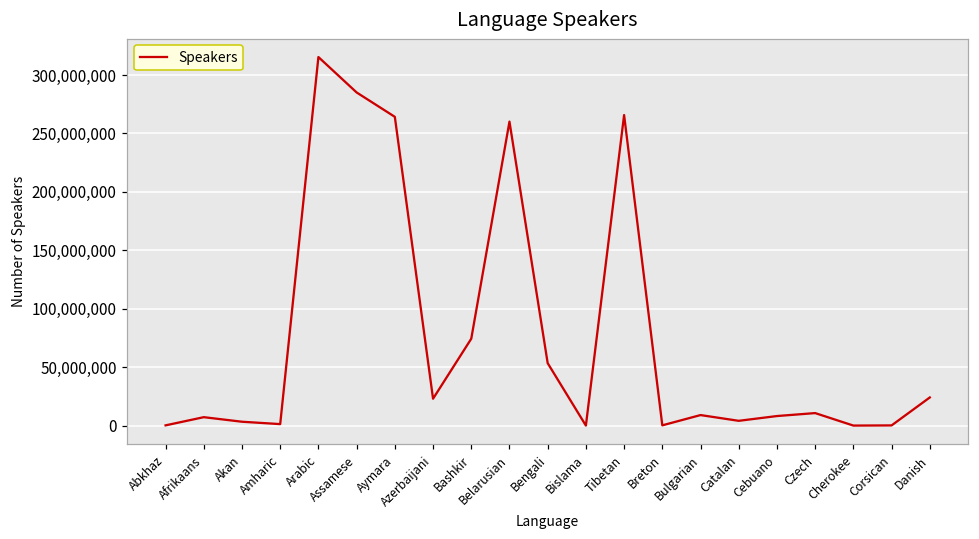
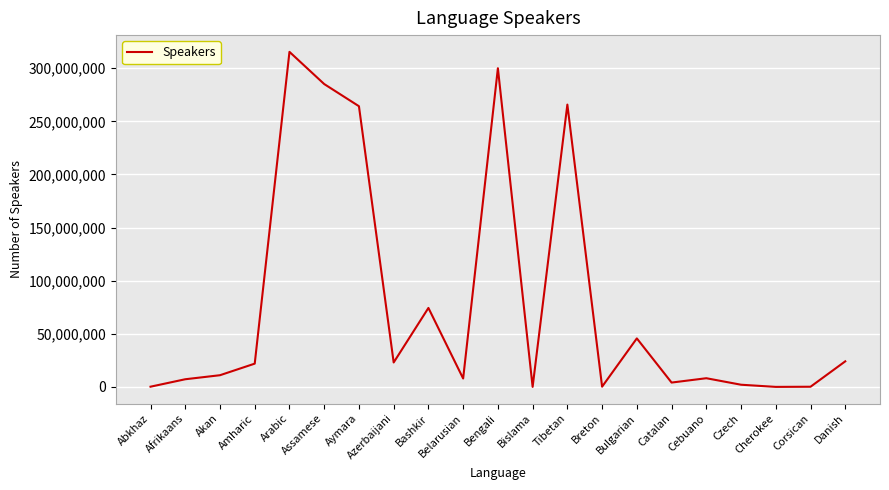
  {
    "Abkhaz": "0",
    "Afrikaans": "7,000,000",
-   "Akan": "3,000,000",
-   "Amharic": "1,000,000",
+   "Akan": "11,000,000",
+   "Amharic": "22,000,000",
    "Arabic": "315,000,000",
    "Assamese": "285,000,000",
    "Aymara": "264,000,000",
    "Azerbaijani": "23,000,000",
    "Bashkir": "74,000,000",
-   "Belarusian": "260,000,000",
-   "Bengali": "53,000,000",
+   "Belarusian": "8,000,000",
+   "Bengali": "300,000,000",
    "Bislama": "0",
    "Tibetan": "266,000,000",
    "Breton": "0",
-   "Bulgarian": "9,000,000",
+   "Bulgarian": "46,000,000",
    "Catalan": "4,000,000",
    "Cebuano": "8,000,000",
-   "Czech": "11,000,000",
+   "Czech": "2,000,000",
    "Cherokee": "0",
    "Corsican": "0",
    "Danish": "24,000,000"
  }
